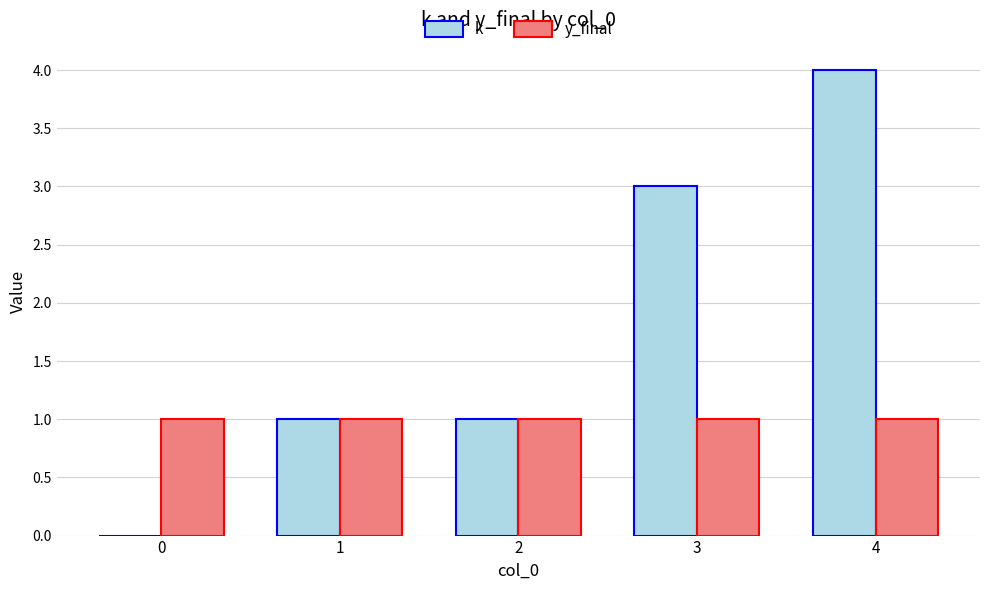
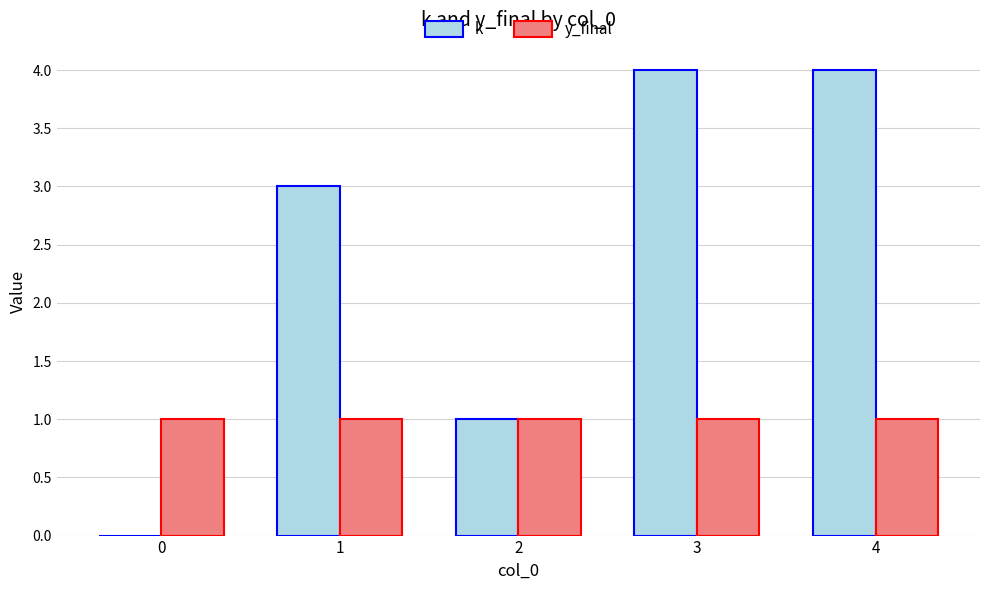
  {
    "k": {
      "0": 0,
-     "1": 1,
+     "1": 3,
      "2": 1,
-     "3": 3,
+     "3": 4,
      "4": 4
    },
    "y_final": {
      "0": 1,
      "1": 1,
      "2": 1,
      "3": 1,
      "4": 1
    }
  }
